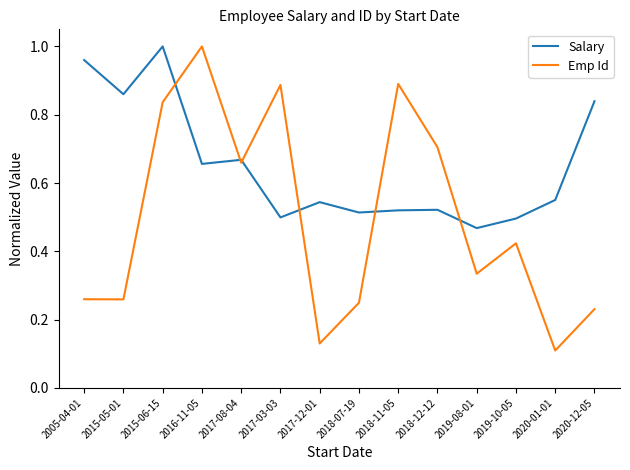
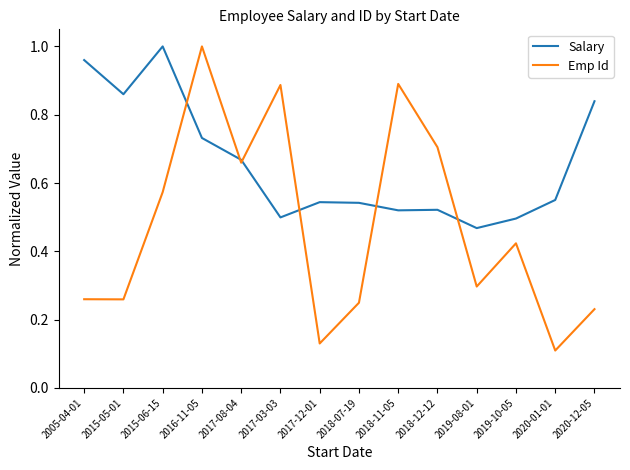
  {
    "Salary": {
      "2005-04-01": 0.96,
      "2015-05-01": 0.86,
      "2015-06-15": 1.00,
-     "2016-11-05": 0.66,
+     "2016-11-05": 0.73,
      "2017-08-04": 0.67,
      "2017-03-03": 0.50,
      "2017-12-01": 0.54,
-     "2018-07-19": 0.51,
+     "2018-07-19": 0.54,
      "2018-11-05": 0.52,
      "2018-12-12": 0.52,
      "2019-08-01": 0.47,
      "2019-10-05": 0.50,
      "2020-01-01": 0.55,
      "2020-12-05": 0.84
    },
    "Emp Id": {
      "2005-04-01": 0.26,
      "2015-05-01": 0.26,
-     "2015-06-15": 0.84,
+     "2015-06-15": 0.57,
      "2016-11-05": 1.00,
      "2017-08-04": 0.66,
      "2017-03-03": 0.89,
      "2017-12-01": 0.13,
      "2018-07-19": 0.25,
      "2018-11-05": 0.89,
      "2018-12-12": 0.70,
-     "2019-08-01": 0.33,
+     "2019-08-01": 0.30,
      "2019-10-05": 0.42,
      "2020-01-01": 0.11,
      "2020-12-05": 0.23
    }
  }
